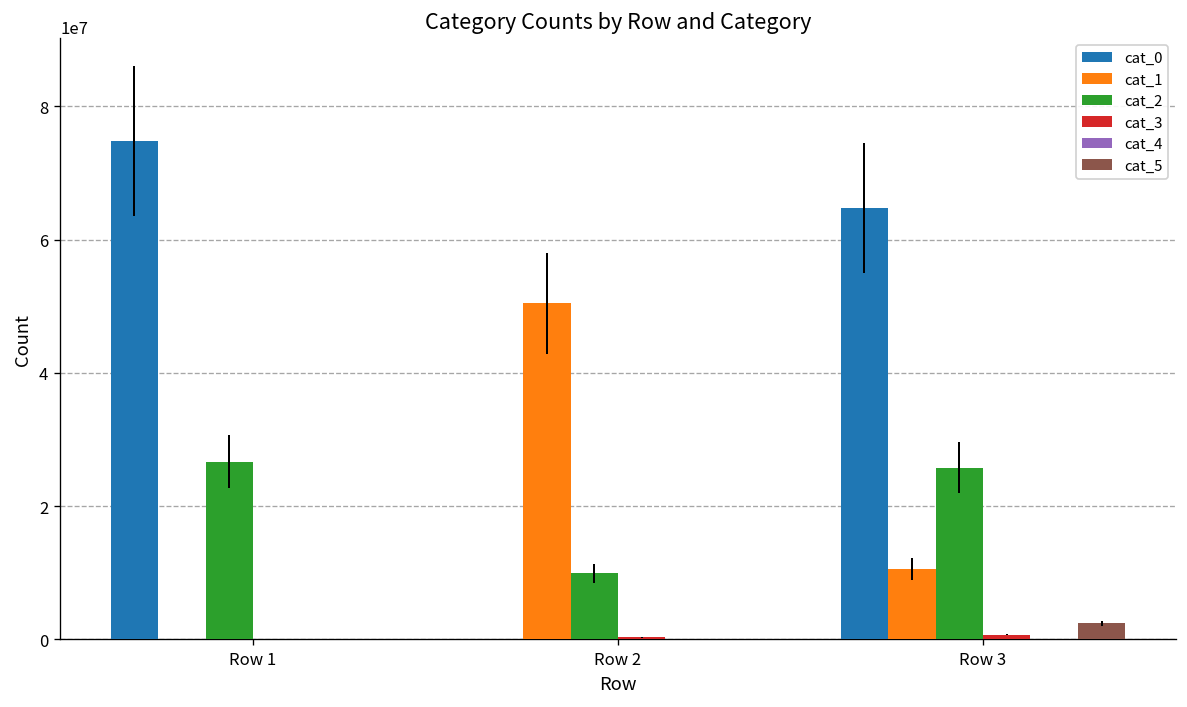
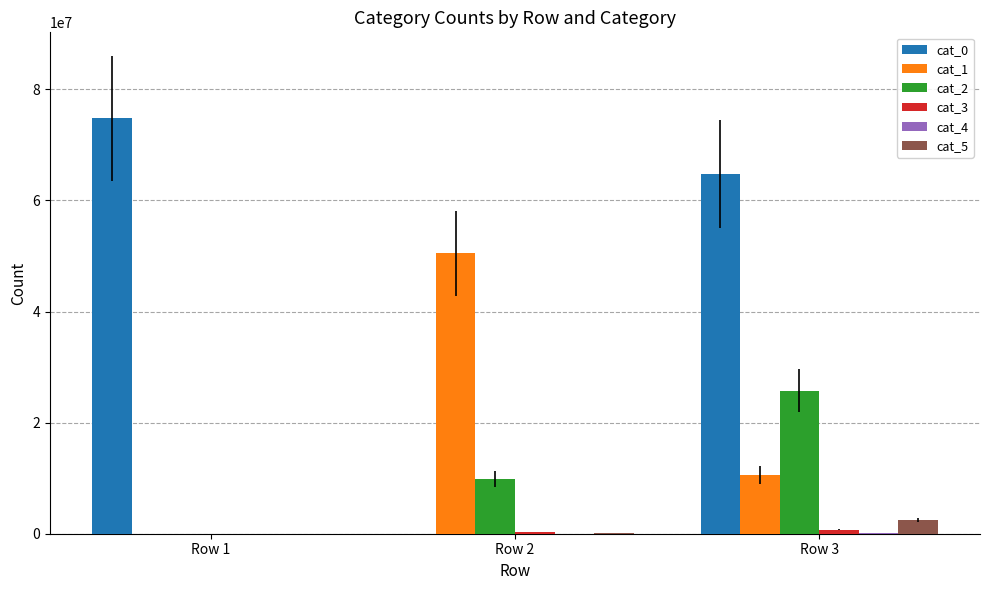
  {
    "cat_0": {
      "Row 1": 75000000,
      "Row 3": 65000000
    },
    "cat_1": {
      "Row 1": 0,
      "Row 2": 50000000,
      "Row 3": 11000000
    },
    "cat_2": {
-     "Row 1": 27000000,
+     "Row 1": 0,
      "Row 2": 10000000,
      "Row 3": 26000000
    },
    "cat_3": {
      "Row 1": 0,
      "Row 3": 1000000
    },
    "cat_4": {
      "Row 1": 0
    },
    "cat_5": {
      "Row 1": 0,
      "Row 3": 2000000
    }
  }
